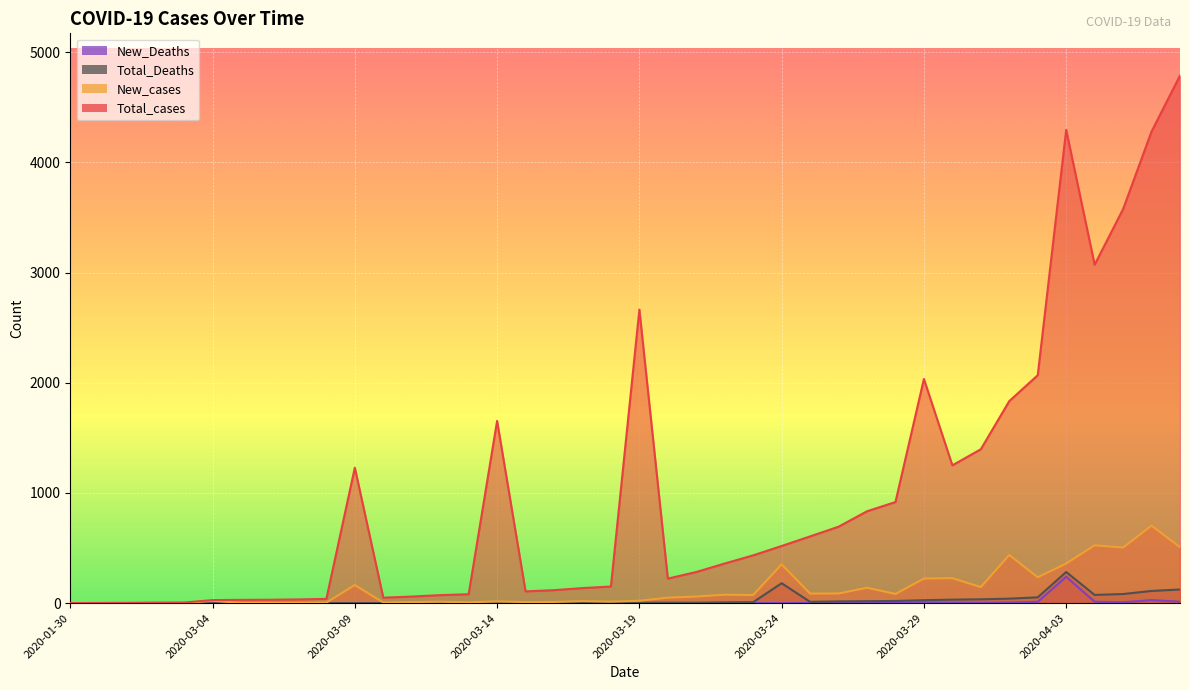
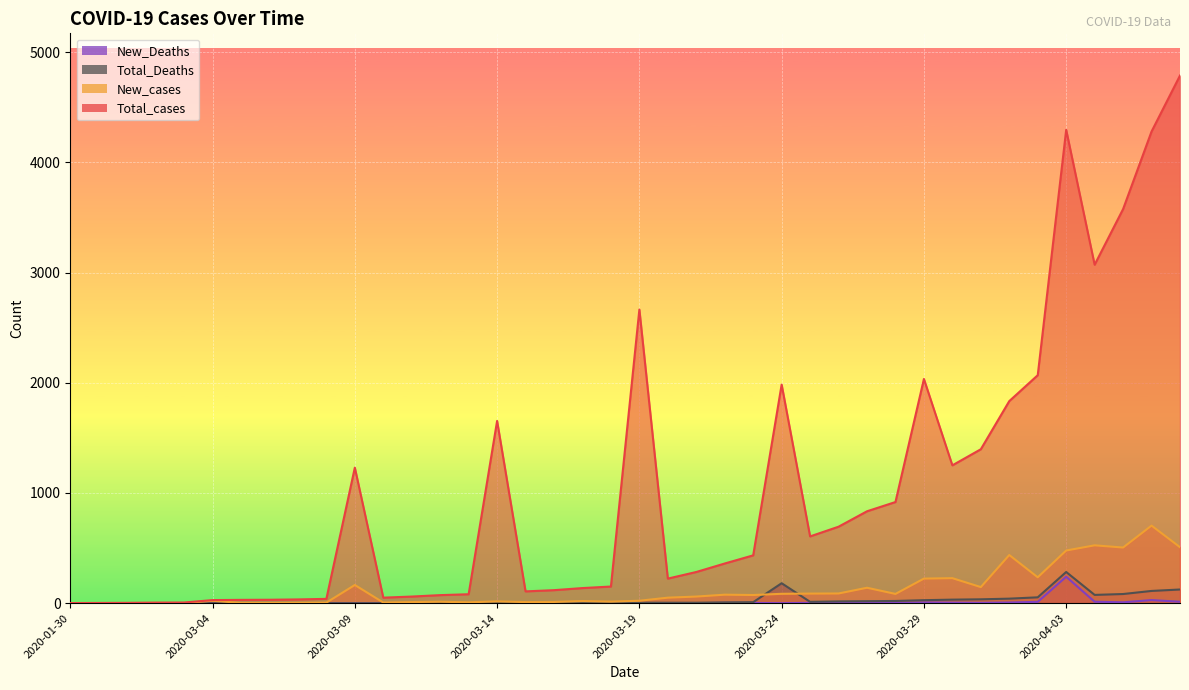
  {
    "New_Deaths": {
      "2020-03-24": 0,
      "2020-04-03": 240
    },
    "Total_Deaths": {
      "2020-03-24": 180,
      "2020-04-03": 280
    },
    "New_cases": {
      "2020-03-09": 170,
-     "2020-03-24": 350,
+     "2020-03-24": 90,
      "2020-03-29": 220,
-     "2020-04-03": 360
+     "2020-04-03": 480
    },
    "Total_cases": {
      "2020-03-09": 1230,
      "2020-03-14": 1650,
      "2020-03-19": 2670,
-     "2020-03-24": 520,
+     "2020-03-24": 1980,
      "2020-03-29": 2040,
      "2020-04-03": 4300
    }
  }
